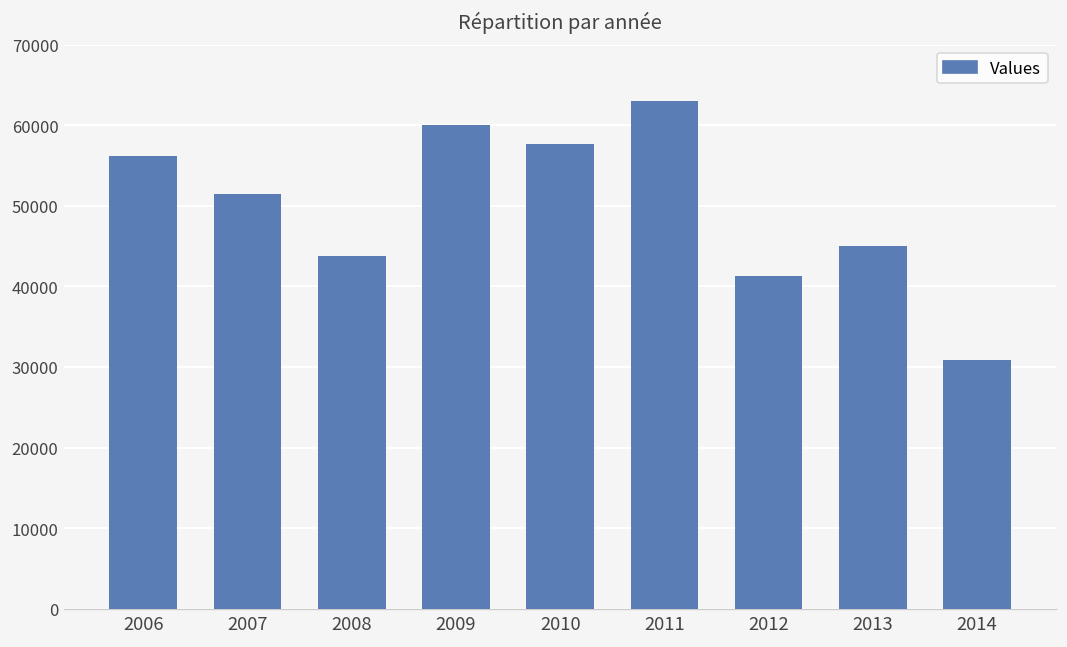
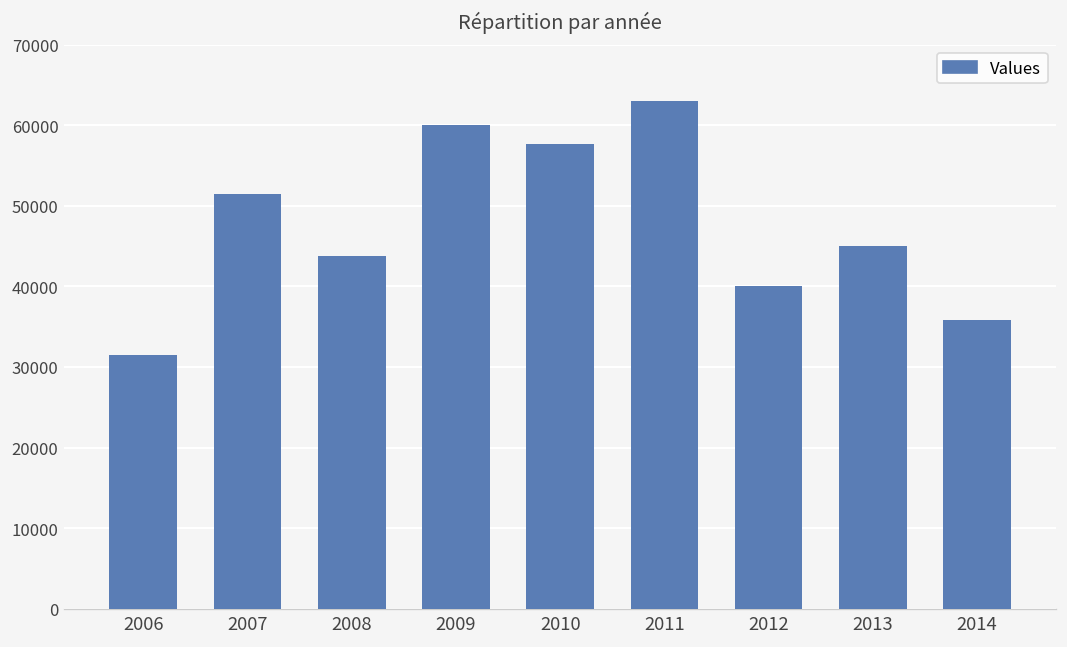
  {
-   "2006": 56000,
+   "2006": 31000,
    "2007": 52000,
    "2008": 44000,
    "2009": 60000,
    "2010": 58000,
    "2011": 63000,
-   "2012": 41000,
+   "2012": 40000,
    "2013": 45000,
-   "2014": 31000
+   "2014": 36000
  }
